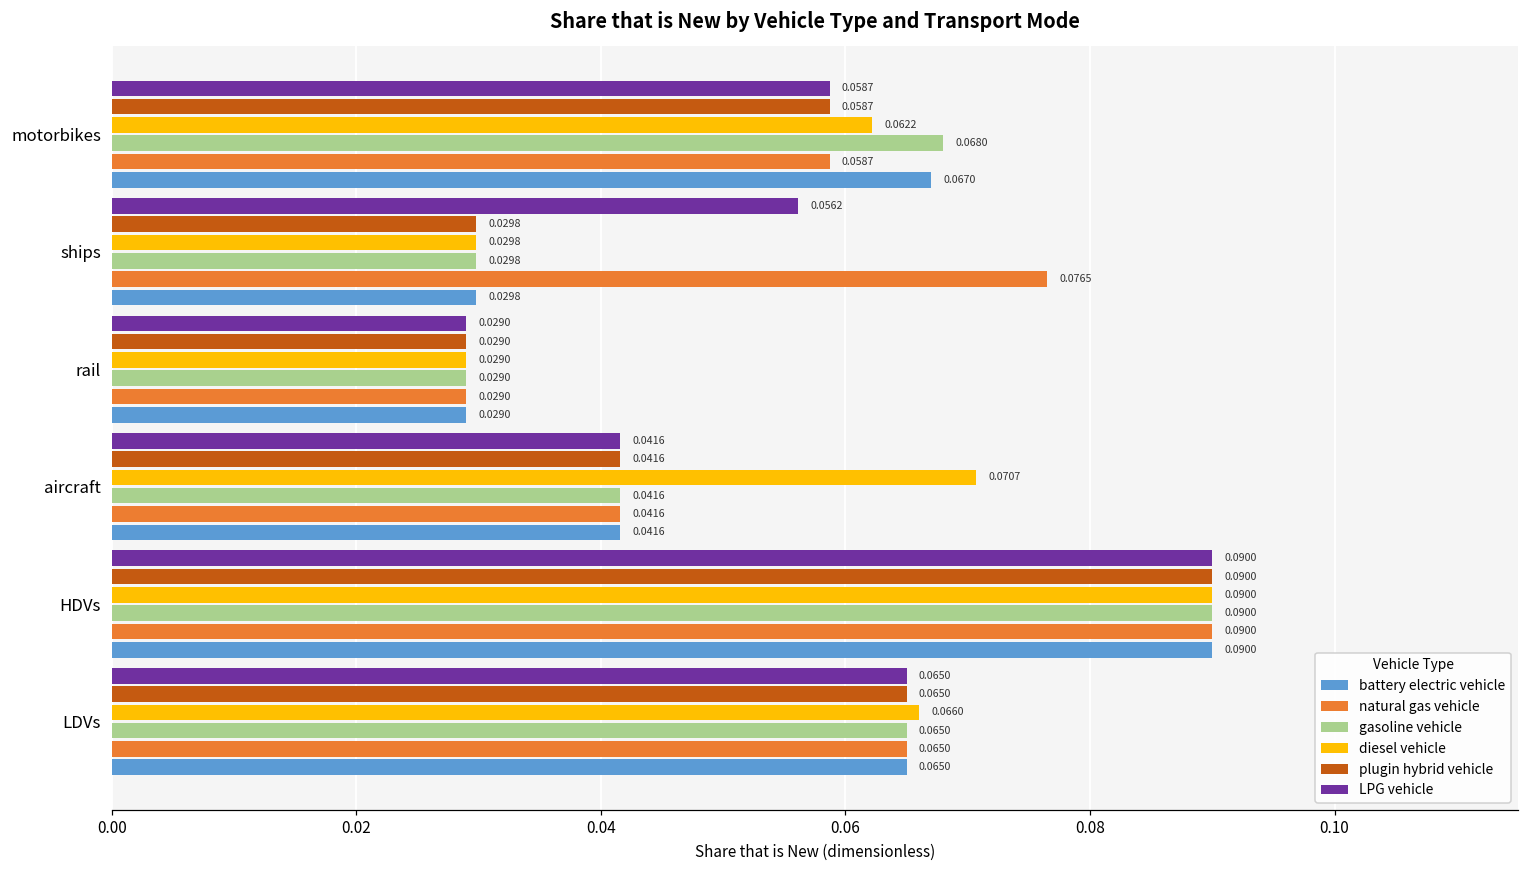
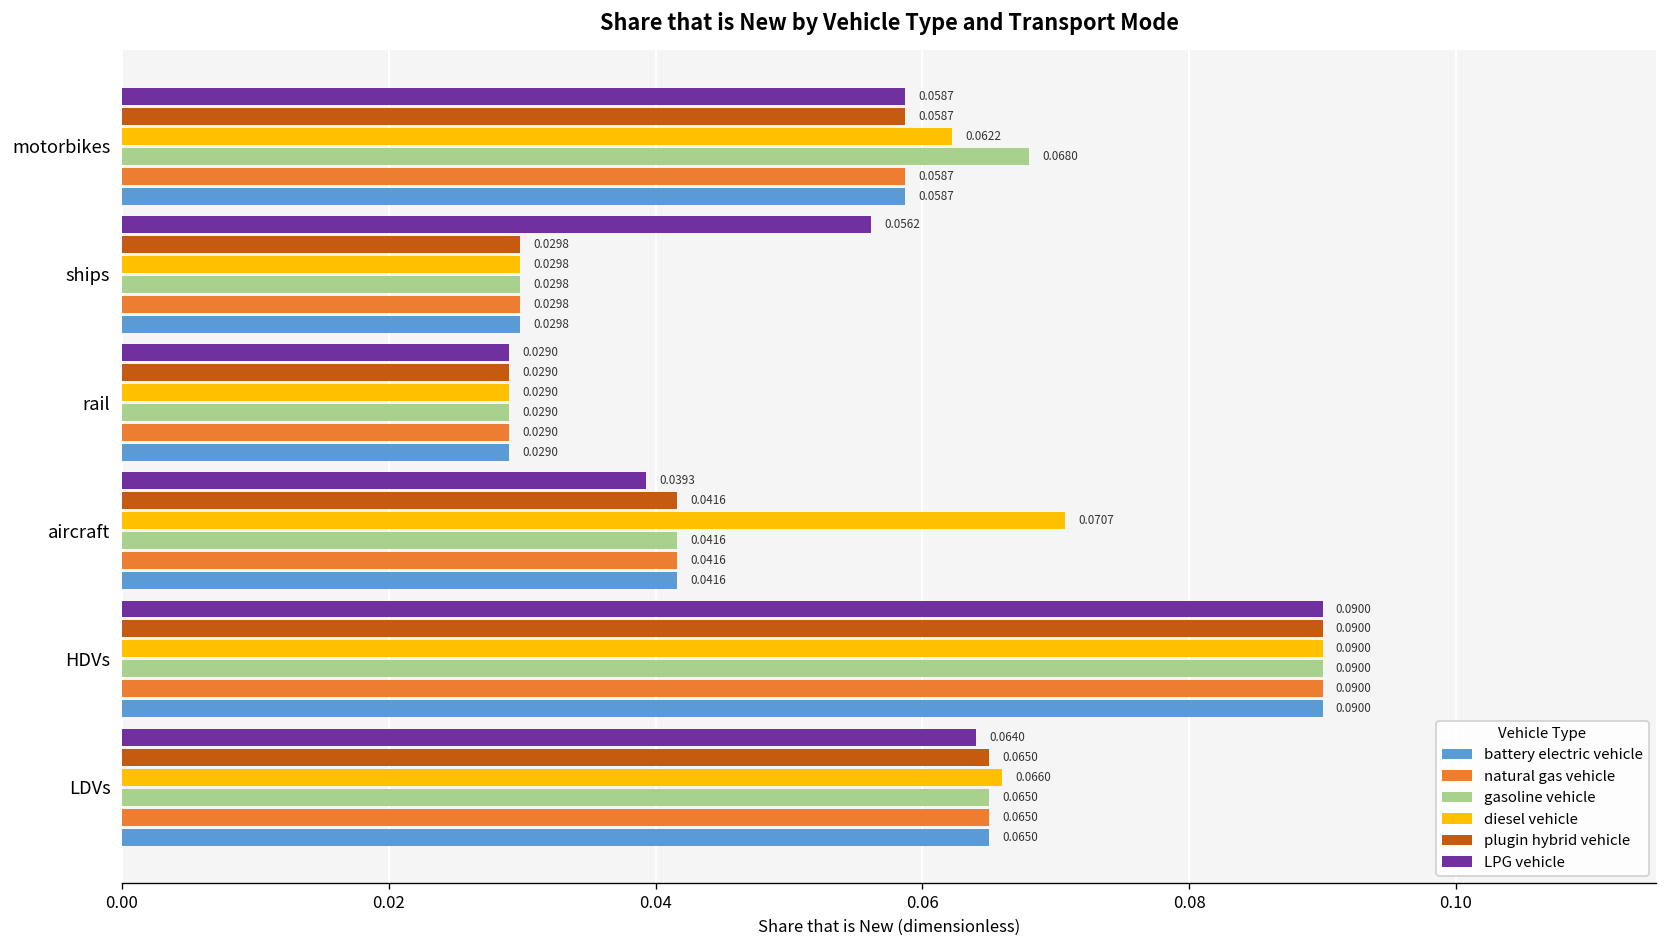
  {
    "battery electric vehicle": {
-     "motorbikes": 0.0670,
+     "motorbikes": 0.0587,
      "ships": 0.0298,
      "rail": 0.0290,
      "aircraft": 0.0416,
      "HDVs": 0.0900,
      "LDVs": 0.0650
    },
    "natural gas vehicle": {
      "motorbikes": 0.0587,
-     "ships": 0.0765,
+     "ships": 0.0298,
      "rail": 0.0290,
      "aircraft": 0.0416,
      "HDVs": 0.0900,
      "LDVs": 0.0650
    },
    "gasoline vehicle": {
      "motorbikes": 0.0680,
      "ships": 0.0298,
      "rail": 0.0290,
      "aircraft": 0.0416,
      "HDVs": 0.0900,
      "LDVs": 0.0650
    },
    "diesel vehicle": {
      "motorbikes": 0.0622,
      "ships": 0.0298,
      "rail": 0.0290,
      "aircraft": 0.0707,
      "HDVs": 0.0900,
      "LDVs": 0.0660
    },
    "plugin hybrid vehicle": {
      "motorbikes": 0.0587,
      "ships": 0.0298,
      "rail": 0.0290,
      "aircraft": 0.0416,
      "HDVs": 0.0900,
      "LDVs": 0.0650
    },
    "LPG vehicle": {
      "motorbikes": 0.0587,
      "ships": 0.0562,
      "rail": 0.0290,
-     "aircraft": 0.0416,
+     "aircraft": 0.0393,
      "HDVs": 0.0900,
-     "LDVs": 0.0650
+     "LDVs": 0.0640
    }
  }
